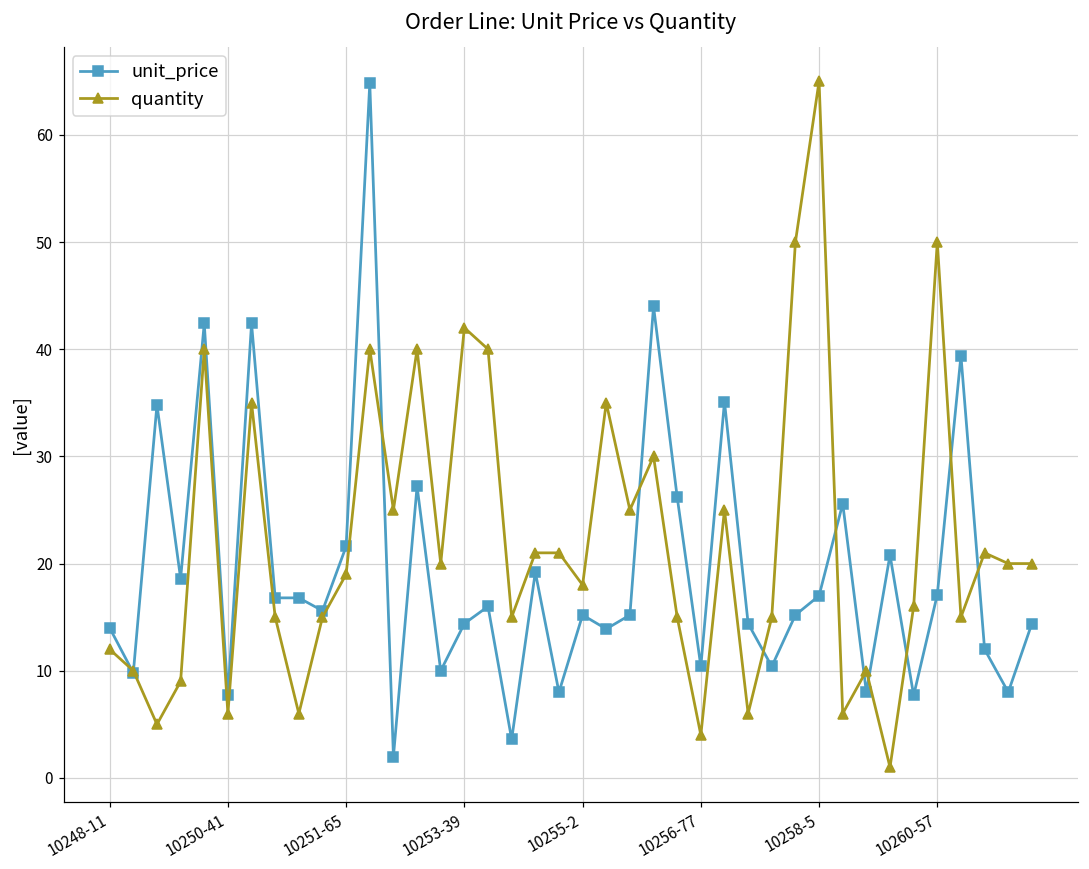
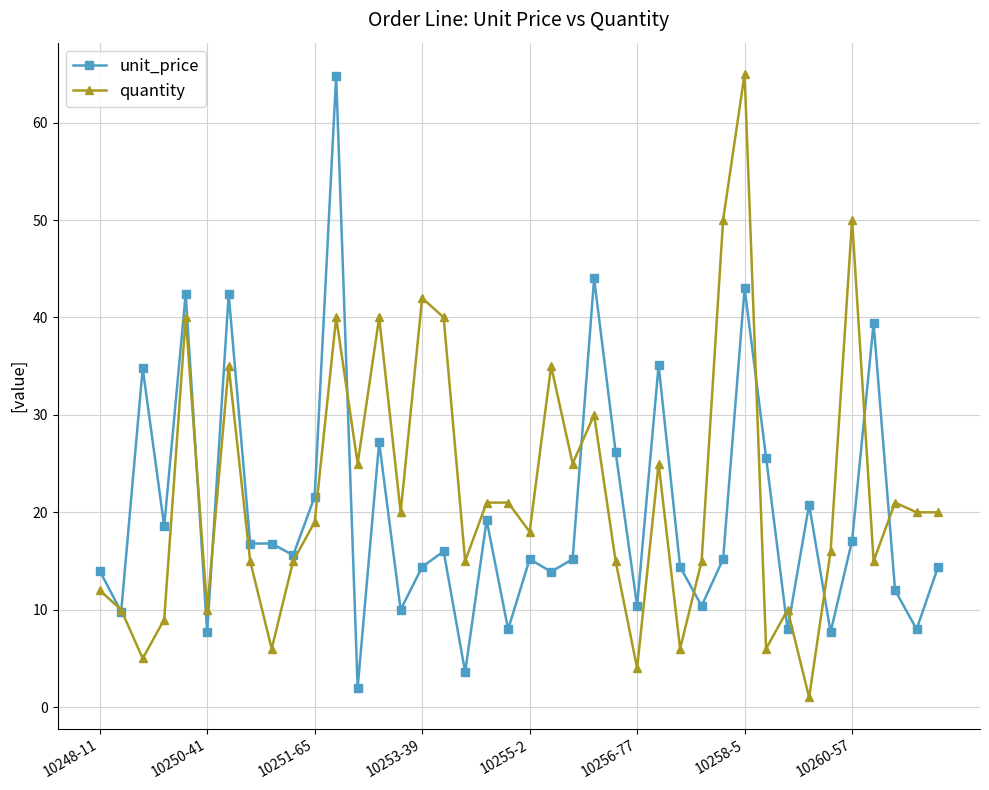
  {
    "unit_price": {
      "10248-11": 14,
      "10250-41": 8,
      "10251-65": 22,
      "10253-39": 14,
      "10255-2": 15,
      "10256-77": 10,
-     "10258-5": 17,
+     "10258-5": 43,
      "10260-57": 17
    },
    "quantity": {
      "10248-11": 12,
-     "10250-41": 6,
+     "10250-41": 10,
      "10251-65": 19,
      "10253-39": 42,
      "10255-2": 18,
      "10256-77": 4,
      "10258-5": 65,
      "10260-57": 50
    }
  }
